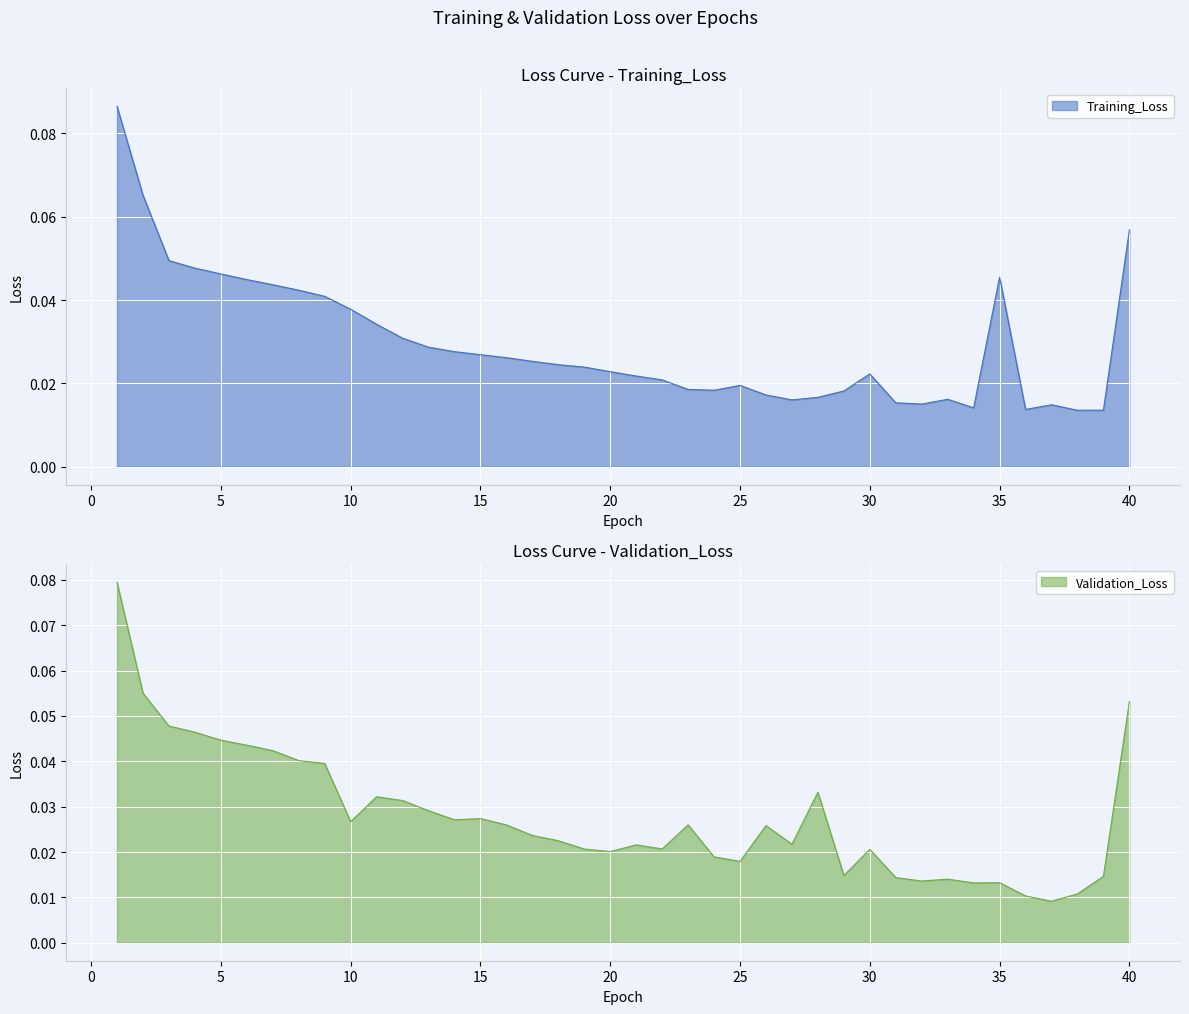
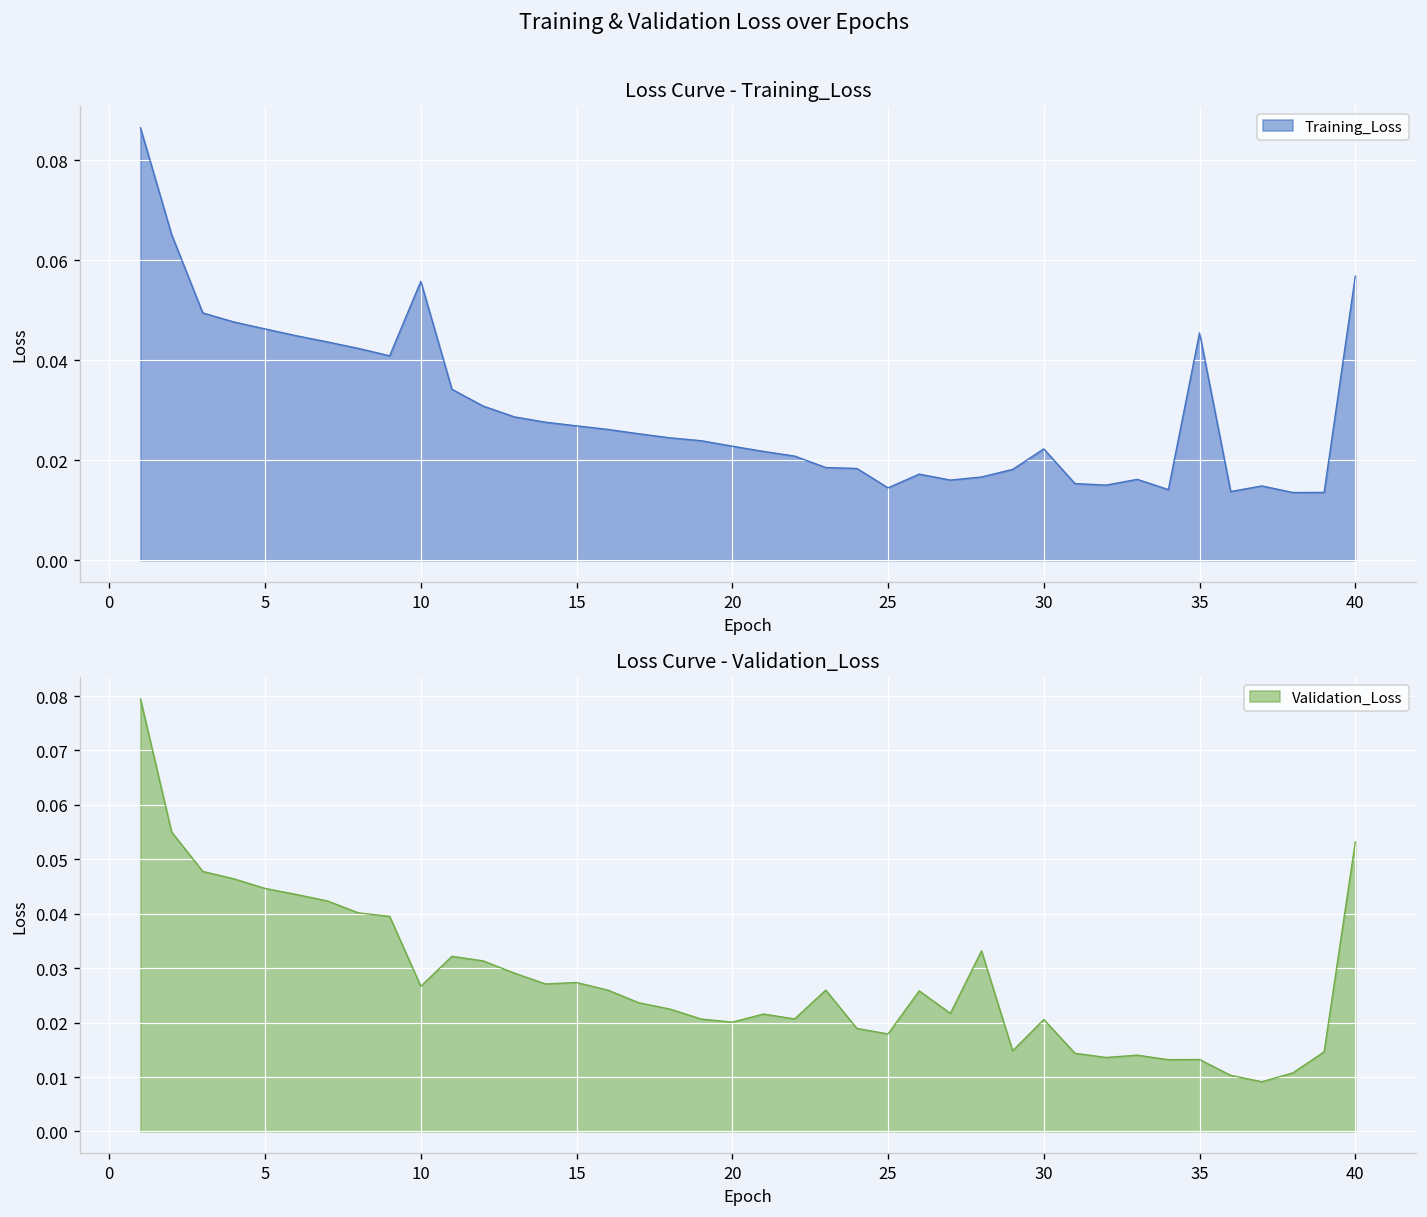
  {
    "Loss Curve - Training_Loss": {
      "5": 0.046,
-     "10": 0.038,
+     "10": 0.056,
      "15": 0.027,
      "20": 0.023,
-     "25": 0.020,
+     "25": 0.014,
      "30": 0.022,
      "35": 0.045,
      "40": 0.057
    },
    "Loss Curve - Validation_Loss": {
      "5": 0.045,
      "10": 0.027,
      "15": 0.027,
      "20": 0.020,
      "25": 0.018,
      "30": 0.021,
      "35": 0.013,
      "40": 0.053
    }
  }
